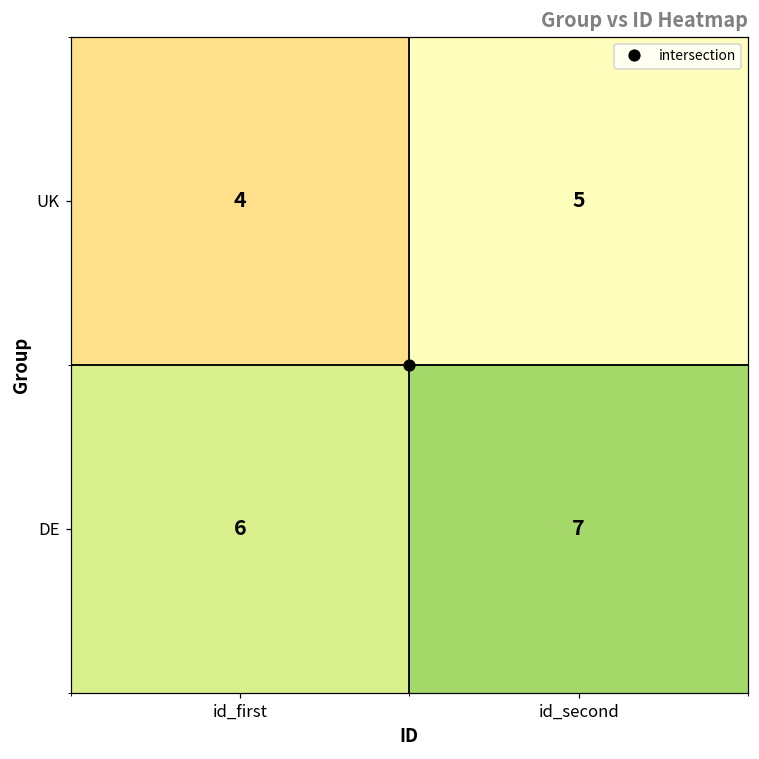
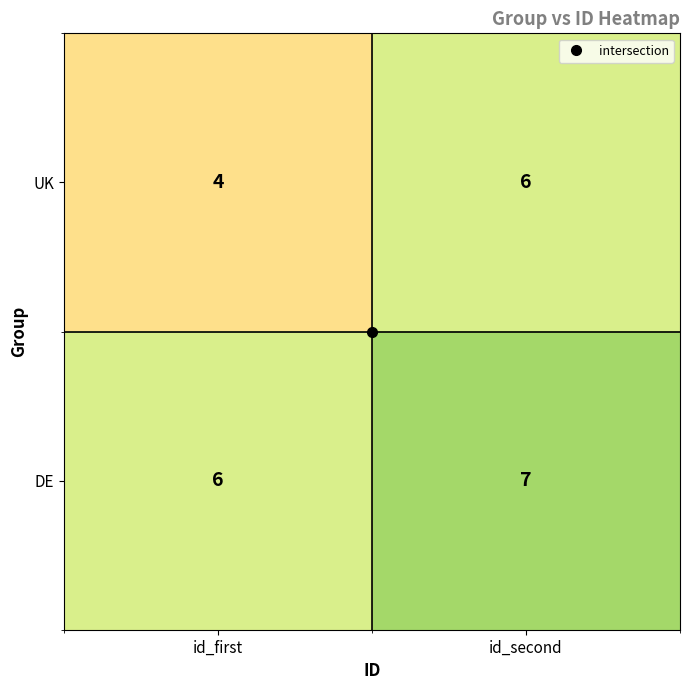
  {
    "UK": {
      "id_first": 4,
-     "id_second": 5
+     "id_second": 6
    },
    "DE": {
      "id_first": 6,
      "id_second": 7
    }
  }
